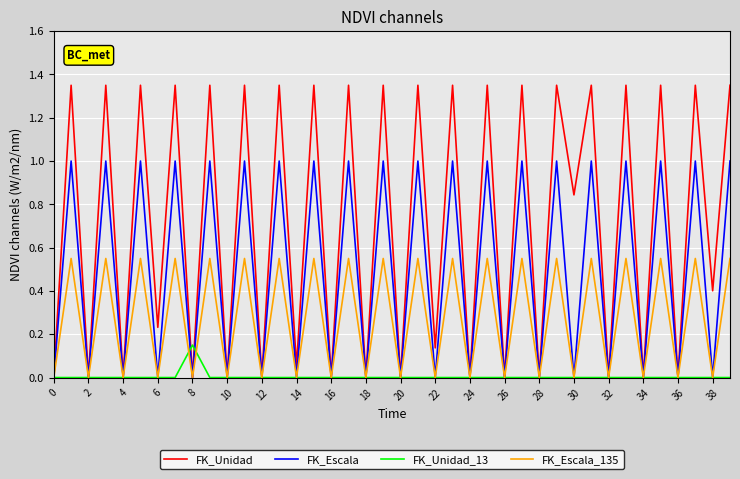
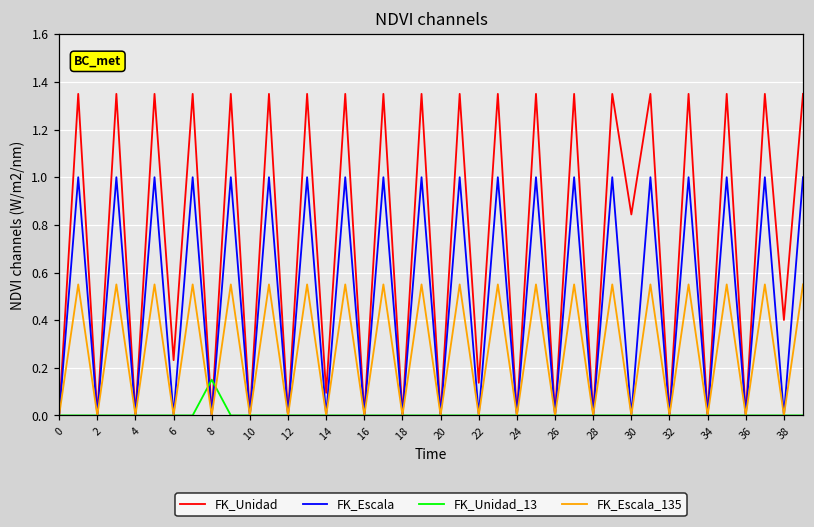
  {
    "FK_Unidad": {
      "6": 0.23,
-     "14": 0.05,
+     "14": 0.09,
      "22": 0.14,
      "30": 0.84,
      "38": 0.40
    },
    "FK_Unidad_13": {
      "8": 0.15
    }
  }
